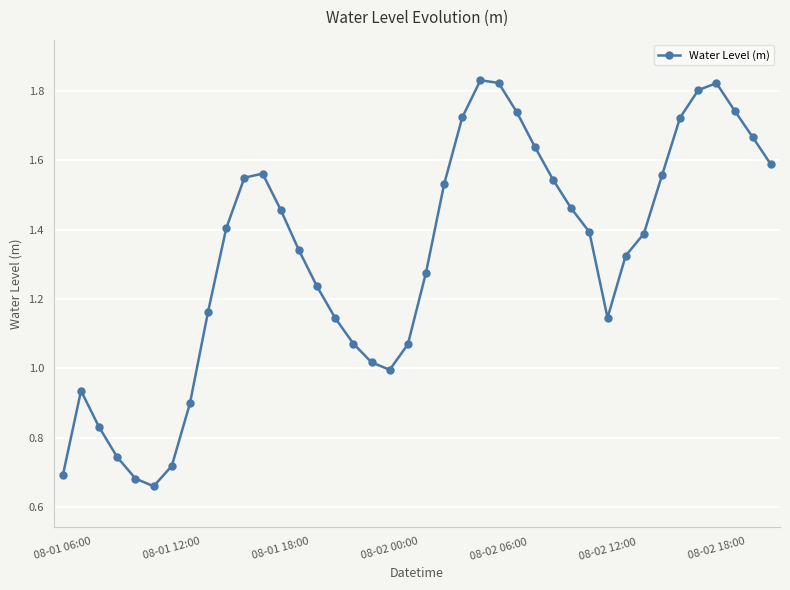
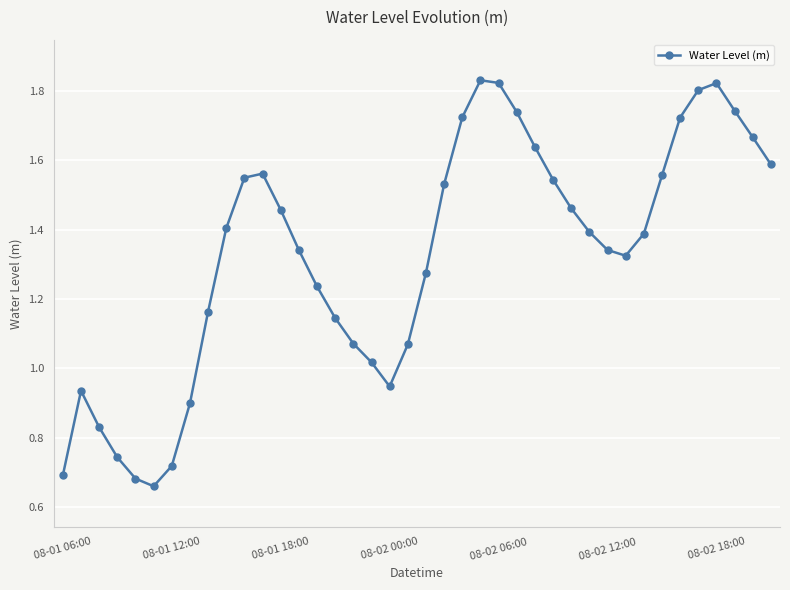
  {
    "08-01 06:00": 0.69,
    "08-01 12:00": 0.72,
    "08-01 18:00": 1.46,
-   "08-02 00:00": 1.00,
+   "08-02 00:00": 0.95,
    "08-02 06:00": 1.82,
-   "08-02 12:00": 1.15,
+   "08-02 12:00": 1.34,
    "08-02 18:00": 1.82
  }
